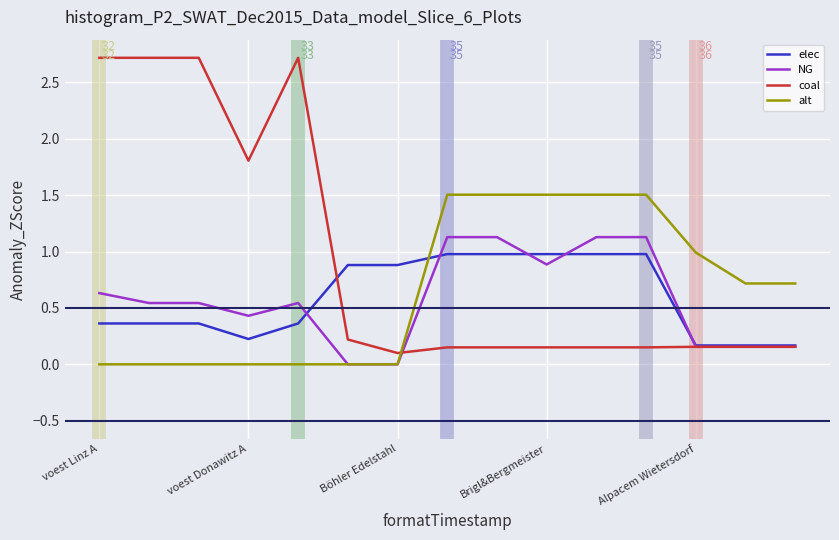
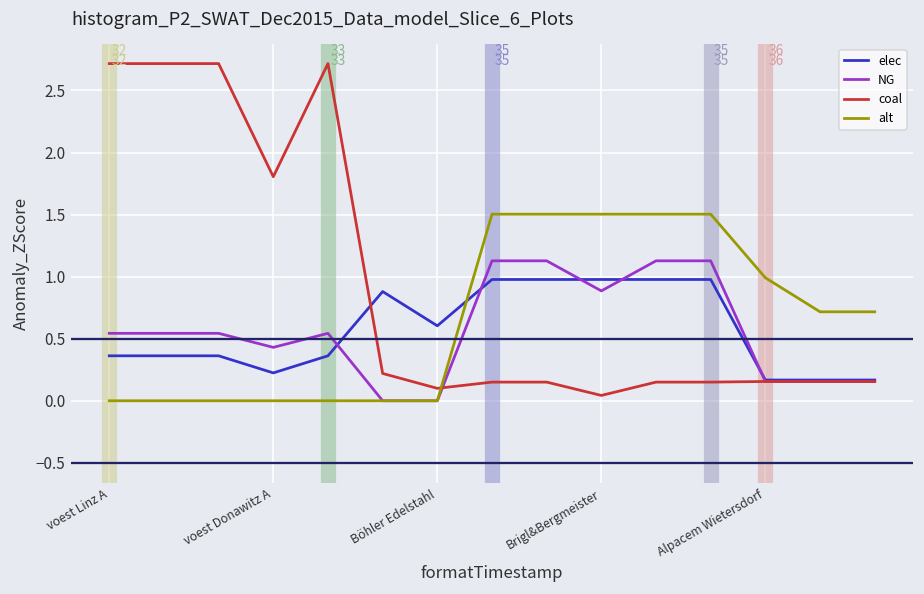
  {
    "elec": {
      "voest Linz A": 0.36,
      "voest Donawitz A": 0.22,
-     "Böhler Edelstahl": 0.88,
+     "Böhler Edelstahl": 0.60,
      "Brigl&Bergmeister": 0.98
    },
    "NG": {
-     "voest Linz A": 0.63,
+     "voest Linz A": 0.54,
      "voest Donawitz A": 0.43,
      "Brigl&Bergmeister": 0.89
    },
    "coal": {
      "voest Donawitz A": 1.81,
      "Böhler Edelstahl": 0.10,
-     "Brigl&Bergmeister": 0.15
+     "Brigl&Bergmeister": 0.04
    },
    "alt": {
      "voest Linz A": 0.00,
      "voest Donawitz A": 0.00,
      "Brigl&Bergmeister": 1.50,
      "Alpacem Wietersdorf": 0.99
    }
  }
